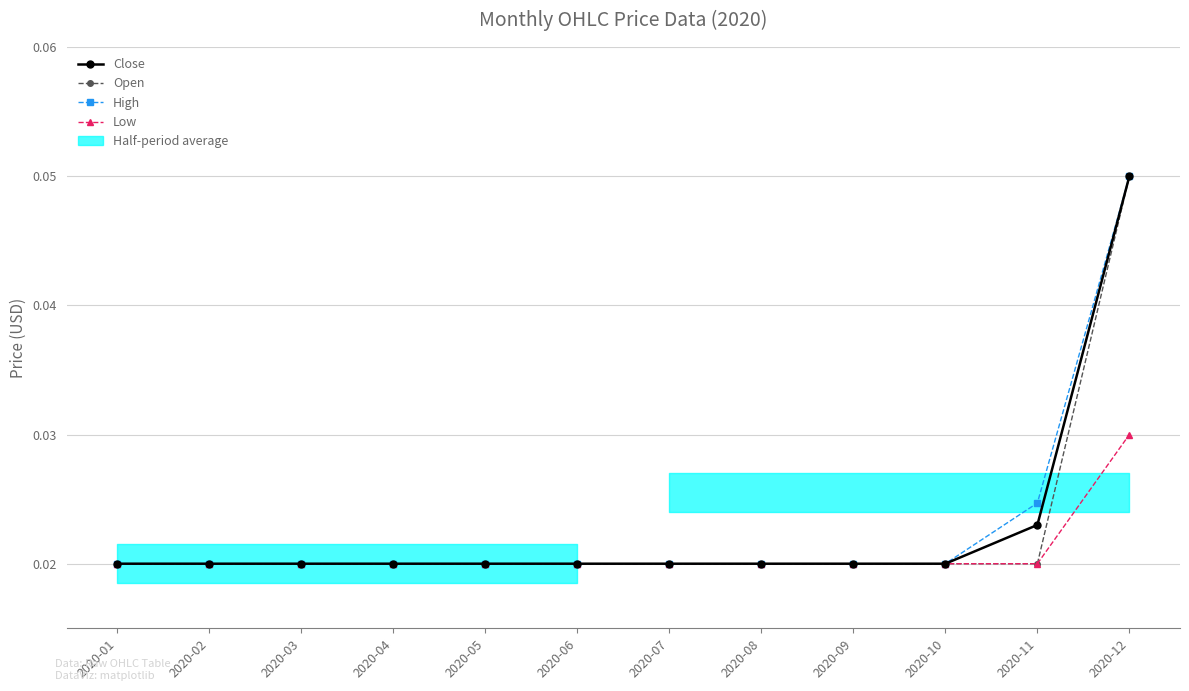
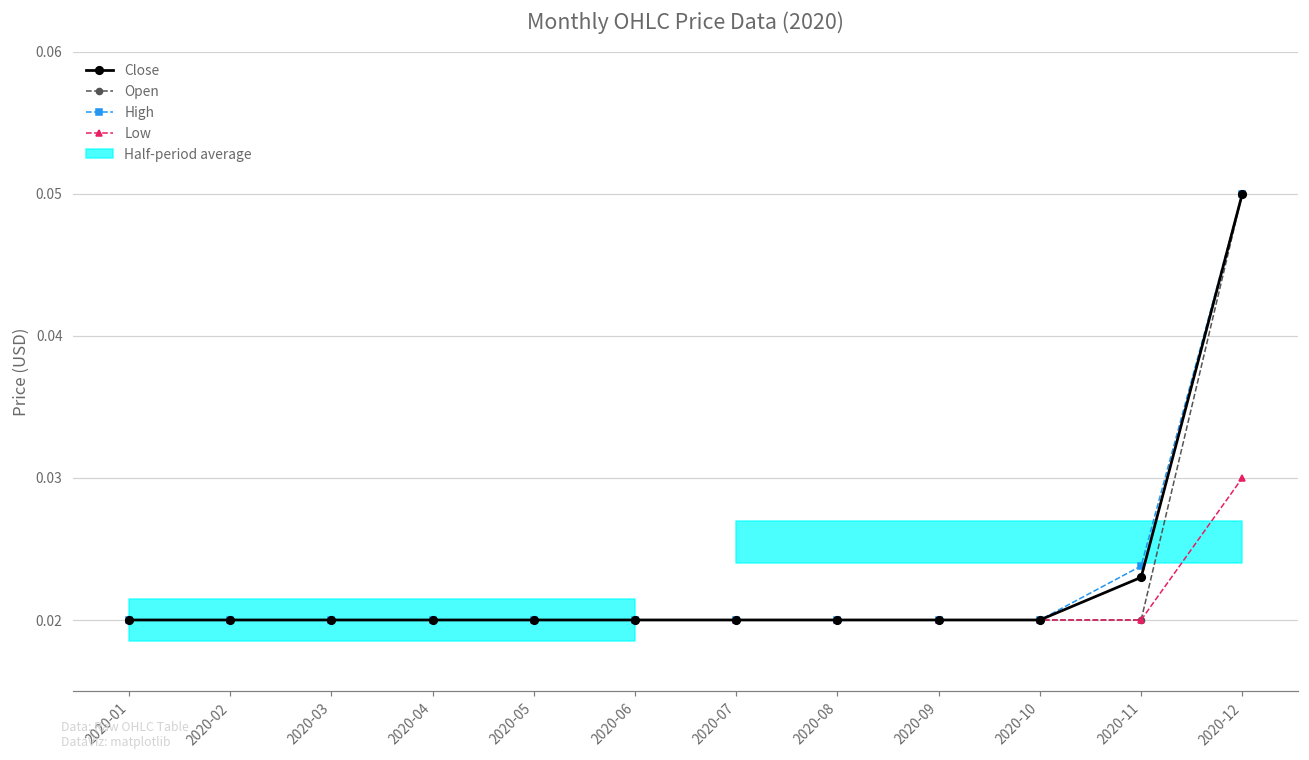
  {
    "Close": {
      "2020-11": 0.0230
    },
    "High": {
-     "2020-11": 0.0247
+     "2020-11": 0.0238
    },
    "Low": {
      "2020-12": 0.0300
    }
  }
